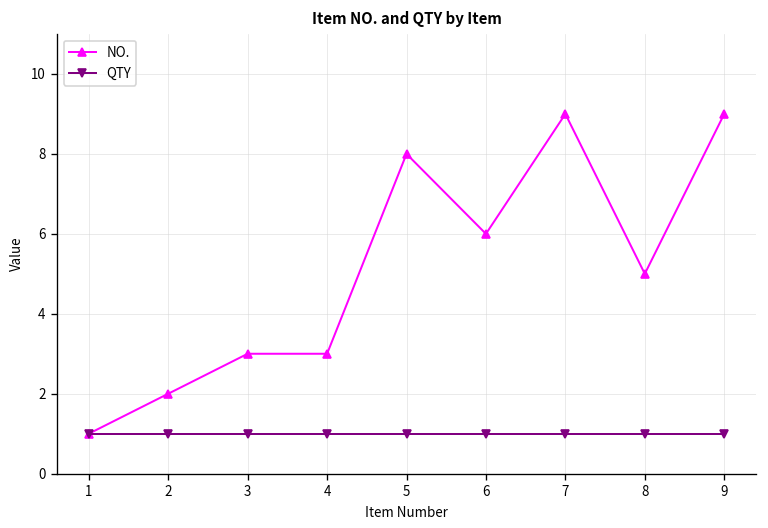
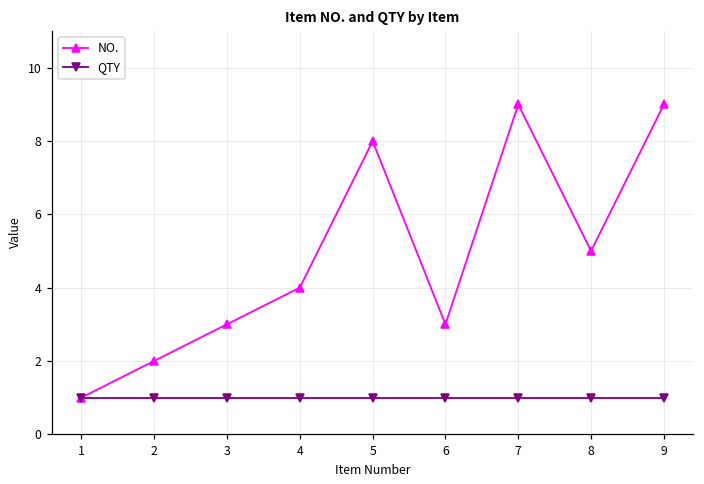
  {
    "NO.": {
      "2": 2,
      "3": 3,
-     "4": 3,
+     "4": 4,
      "5": 8,
-     "6": 6,
+     "6": 3,
      "7": 9,
      "8": 5,
      "9": 9
    },
    "QTY": {
      "2": 1,
      "3": 1,
      "4": 1,
      "5": 1,
      "6": 1,
      "7": 1,
      "8": 1,
      "9": 1
    }
  }
